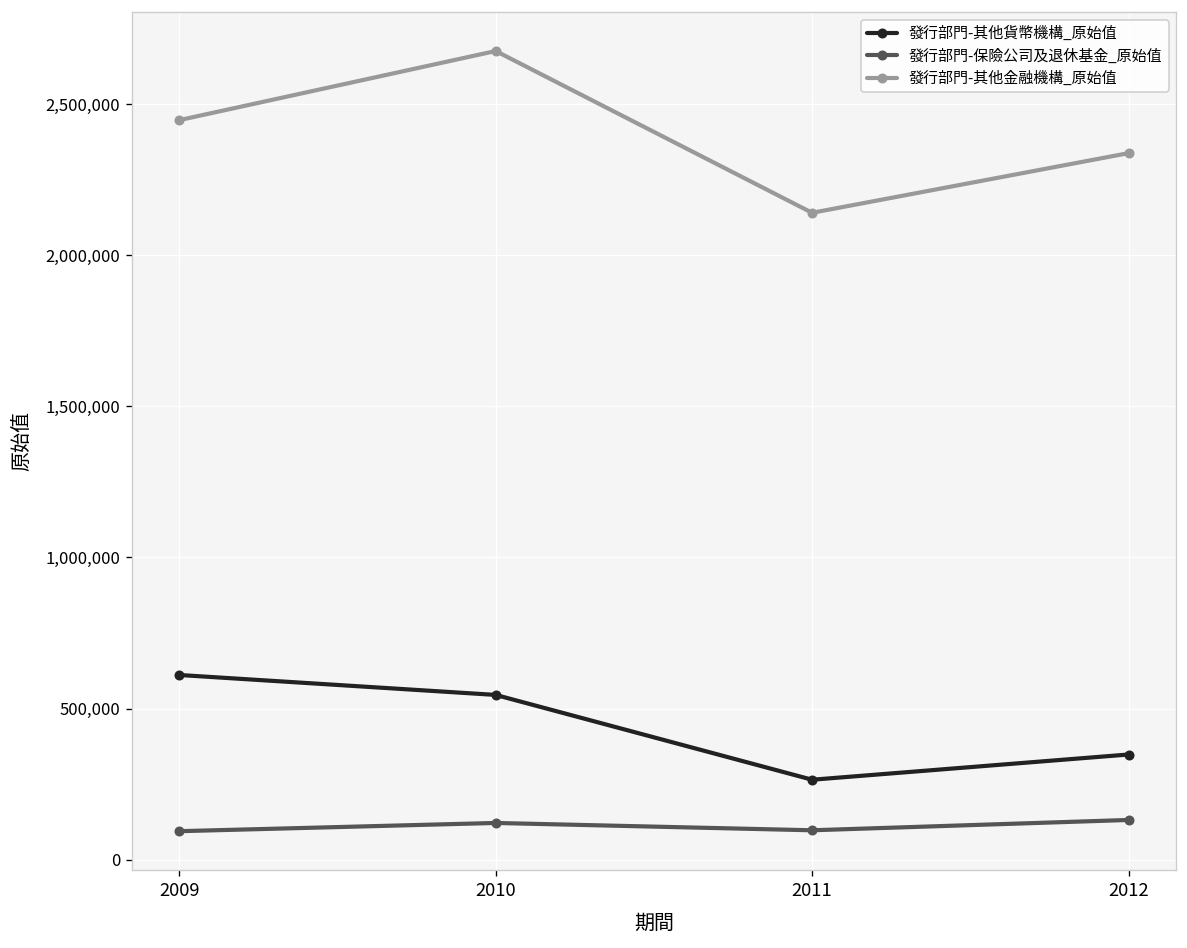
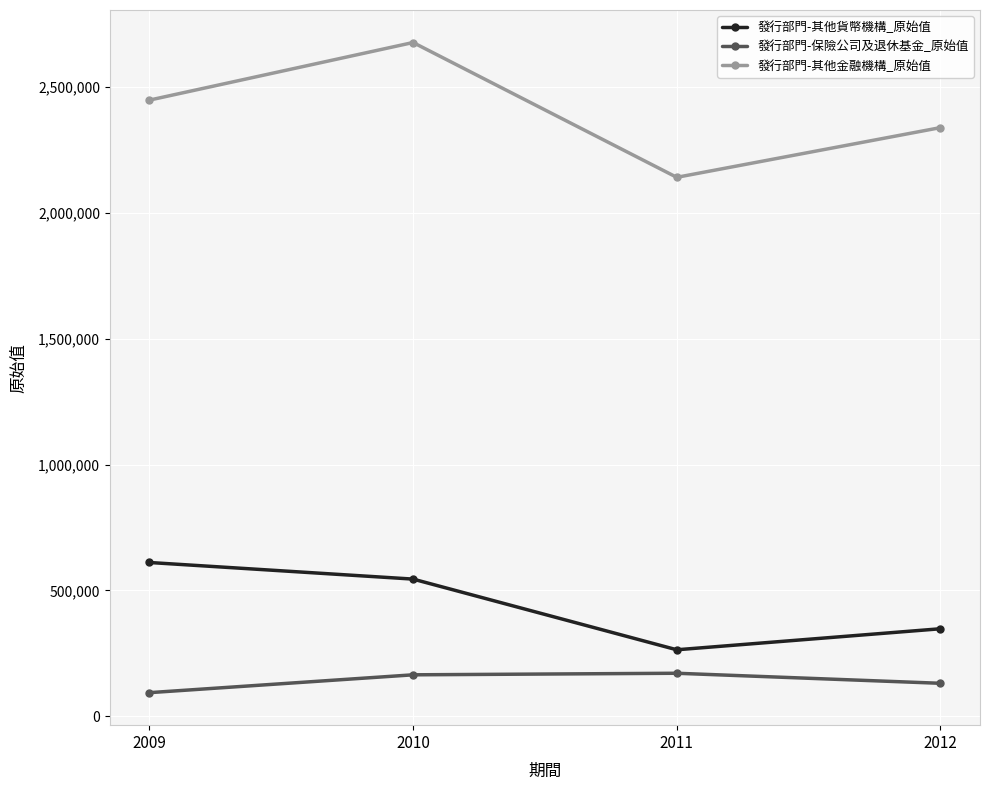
  {
    "發行部門-其他貨幣機構_原始值": {
      "2009": "610,000",
      "2010": "550,000",
      "2011": "260,000",
      "2012": "350,000"
    },
    "發行部門-保險公司及退休基金_原始值": {
      "2009": "90,000",
-     "2010": "120,000",
-     "2011": "100,000",
+     "2010": "170,000",
+     "2011": "170,000",
      "2012": "130,000"
    },
    "發行部門-其他金融機構_原始值": {
      "2009": "2,450,000",
      "2010": "2,680,000",
      "2011": "2,140,000",
      "2012": "2,340,000"
    }
  }
